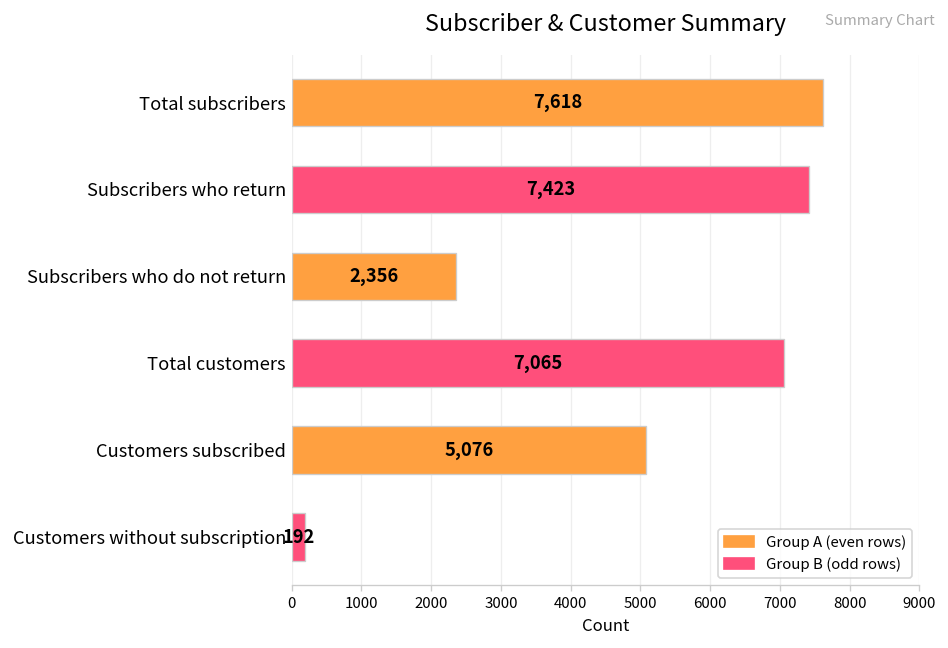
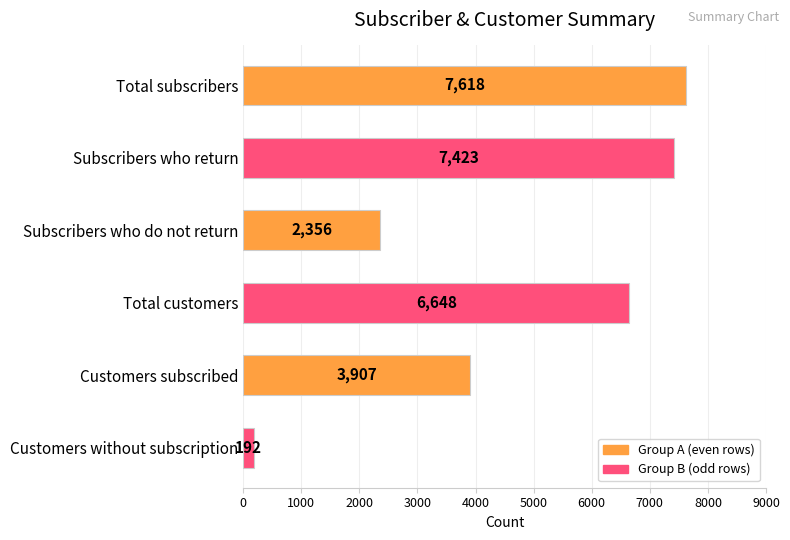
  {
    "Total subscribers": "7,618",
    "Subscribers who return": "7,423",
    "Subscribers who do not return": "2,356",
-   "Total customers": "7,065",
-   "Customers subscribed": "5,076",
+   "Total customers": "6,648",
+   "Customers subscribed": "3,907",
    "Customers without subscription": "192"
  }
